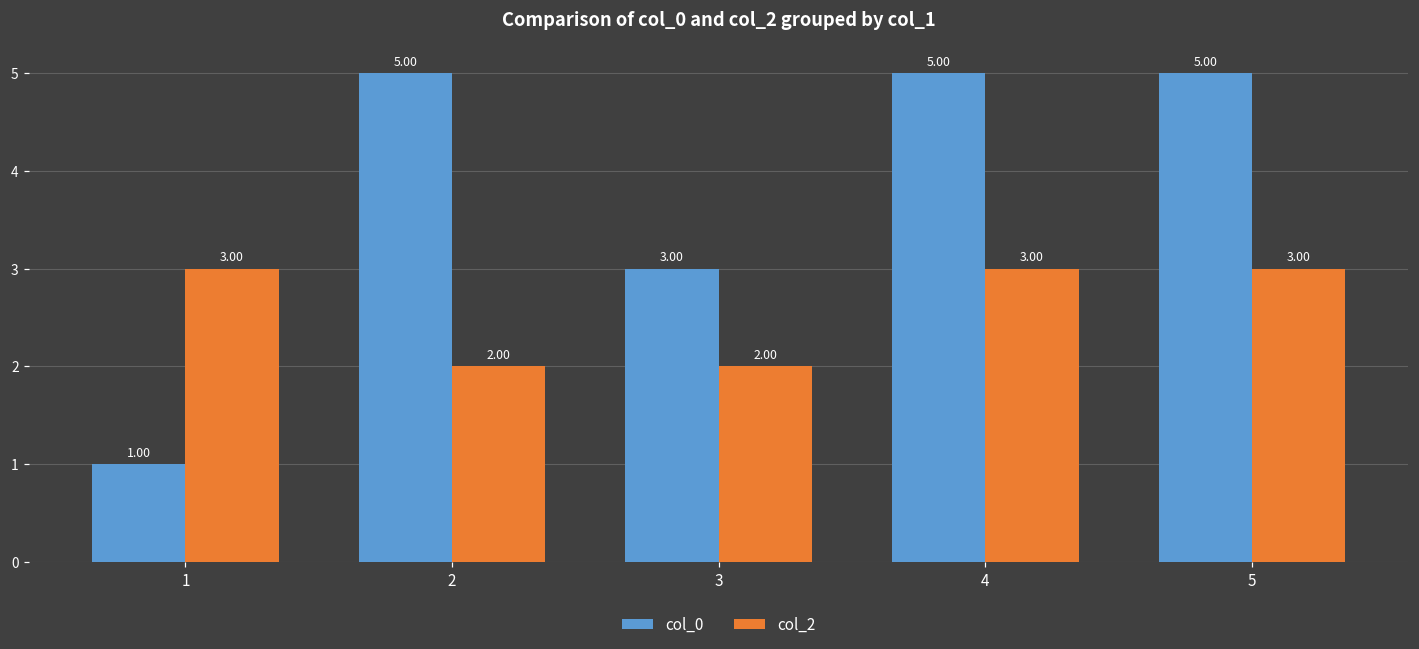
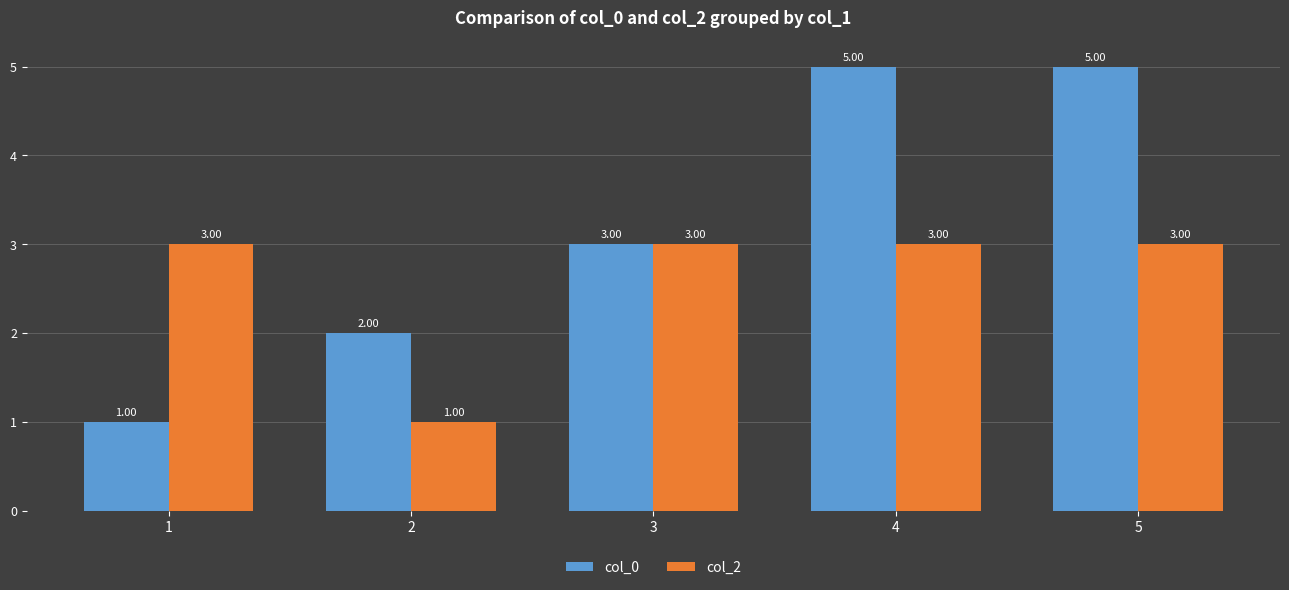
  {
    "col_0": {
      "1": 1.00,
-     "2": 5.00,
+     "2": 2.00,
      "3": 3.00,
      "4": 5.00,
      "5": 5.00
    },
    "col_2": {
      "1": 3.00,
-     "2": 2.00,
-     "3": 2.00,
+     "2": 1.00,
+     "3": 3.00,
      "4": 3.00,
      "5": 3.00
    }
  }
